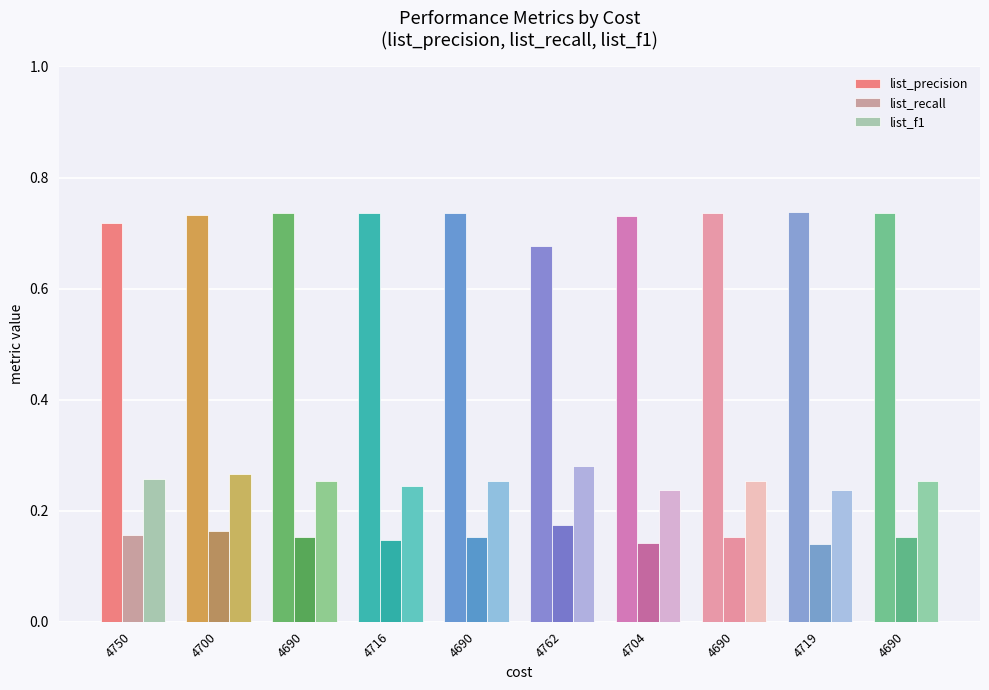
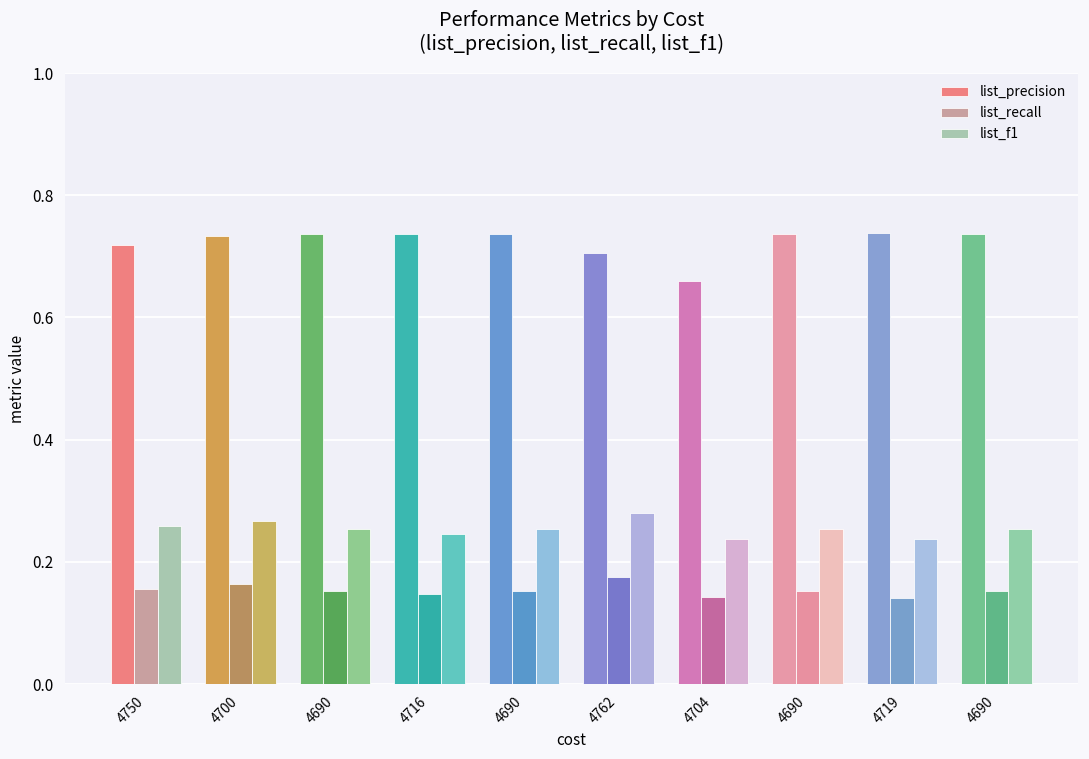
  {
    "list_precision": {
      "4750": 0.72,
      "4700": 0.73,
      "4716": 0.74,
-     "4762": 0.68,
-     "4704": 0.73,
+     "4762": 0.71,
+     "4704": 0.66,
      "4719": 0.74
    }
  }
